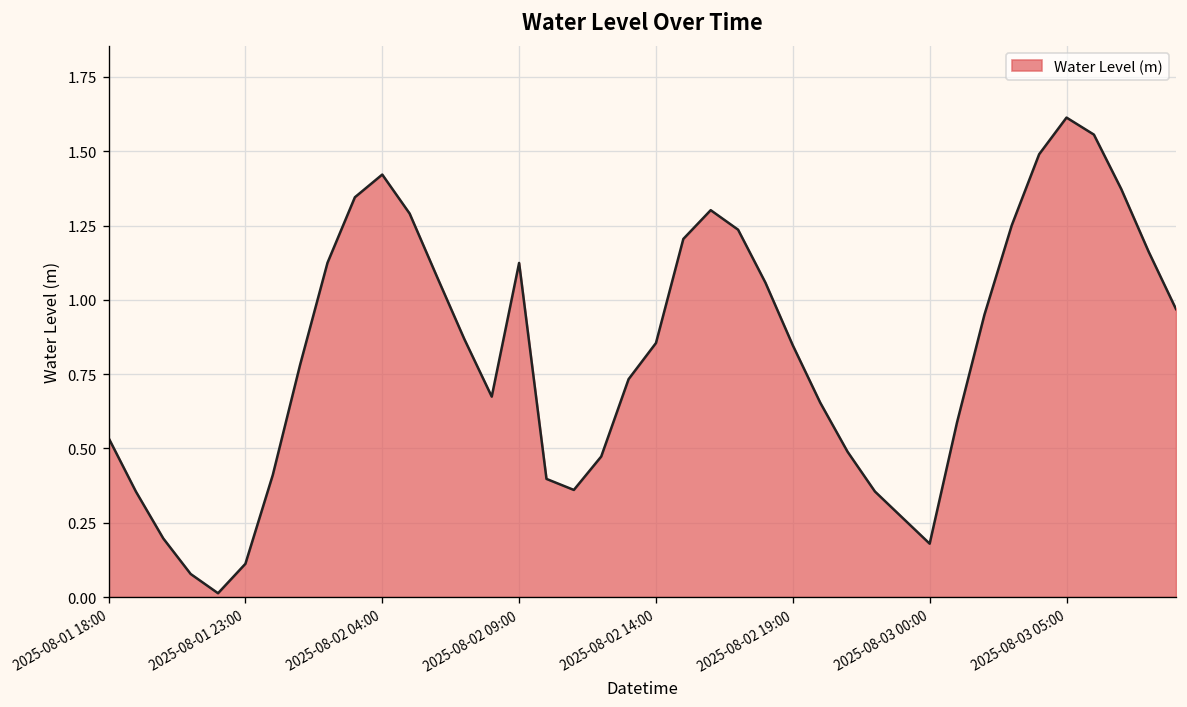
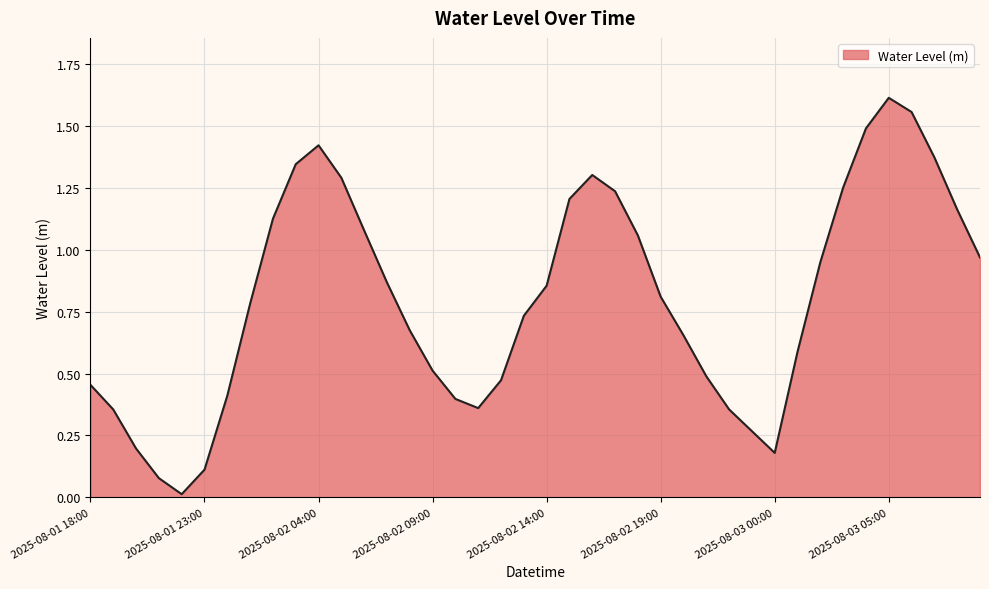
  {
-   "2025-08-01 18:00": 0.54,
+   "2025-08-01 18:00": 0.45,
    "2025-08-01 23:00": 0.11,
    "2025-08-02 04:00": 1.42,
-   "2025-08-02 09:00": 1.12,
+   "2025-08-02 09:00": 0.51,
    "2025-08-02 14:00": 0.85,
-   "2025-08-02 19:00": 0.85,
+   "2025-08-02 19:00": 0.81,
    "2025-08-03 00:00": 0.18,
    "2025-08-03 05:00": 1.61
  }
